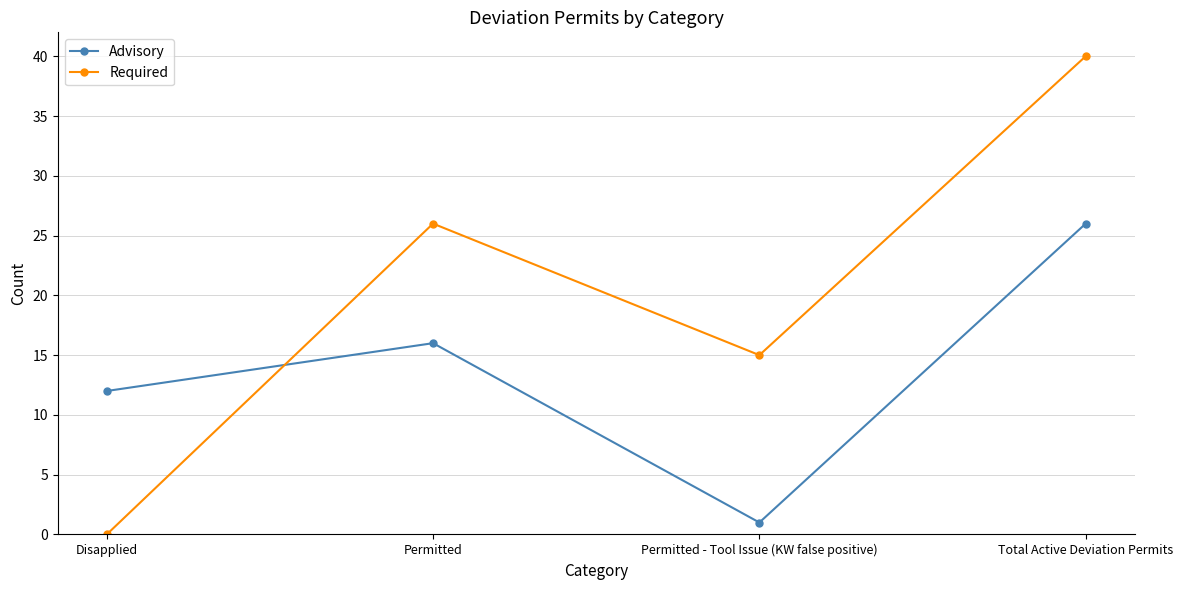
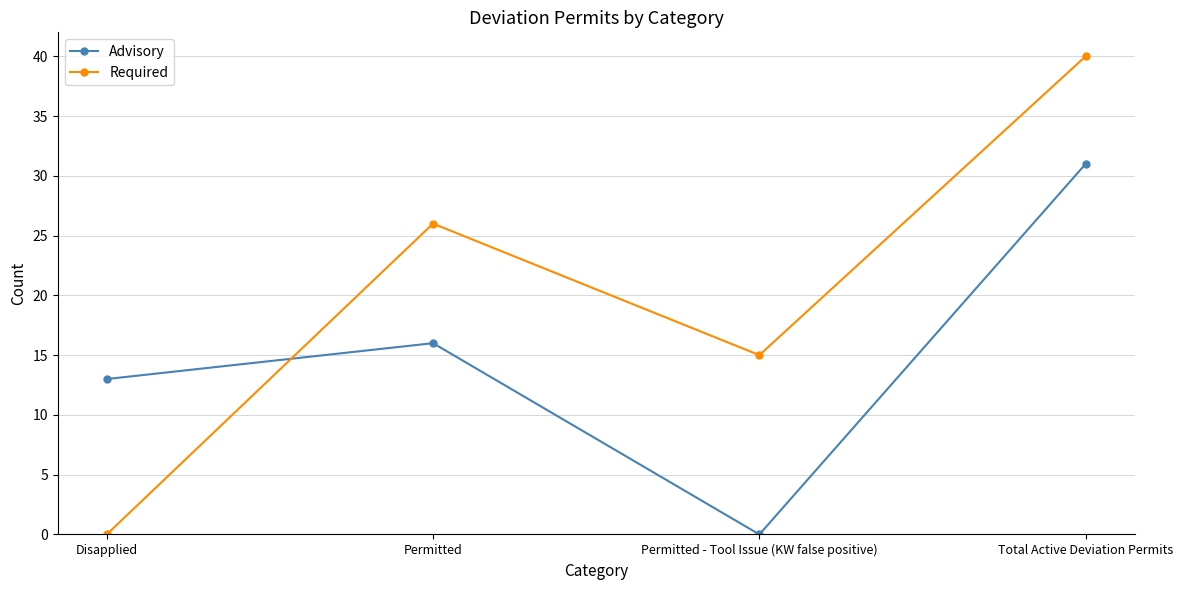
  {
    "Advisory": {
-     "Disapplied": 12,
+     "Disapplied": 13,
      "Permitted": 16,
-     "Permitted - Tool Issue (KW false positive)": 1,
-     "Total Active Deviation Permits": 26
+     "Permitted - Tool Issue (KW false positive)": 0,
+     "Total Active Deviation Permits": 31
    },
    "Required": {
      "Disapplied": 0,
      "Permitted": 26,
      "Permitted - Tool Issue (KW false positive)": 15,
      "Total Active Deviation Permits": 40
    }
  }
